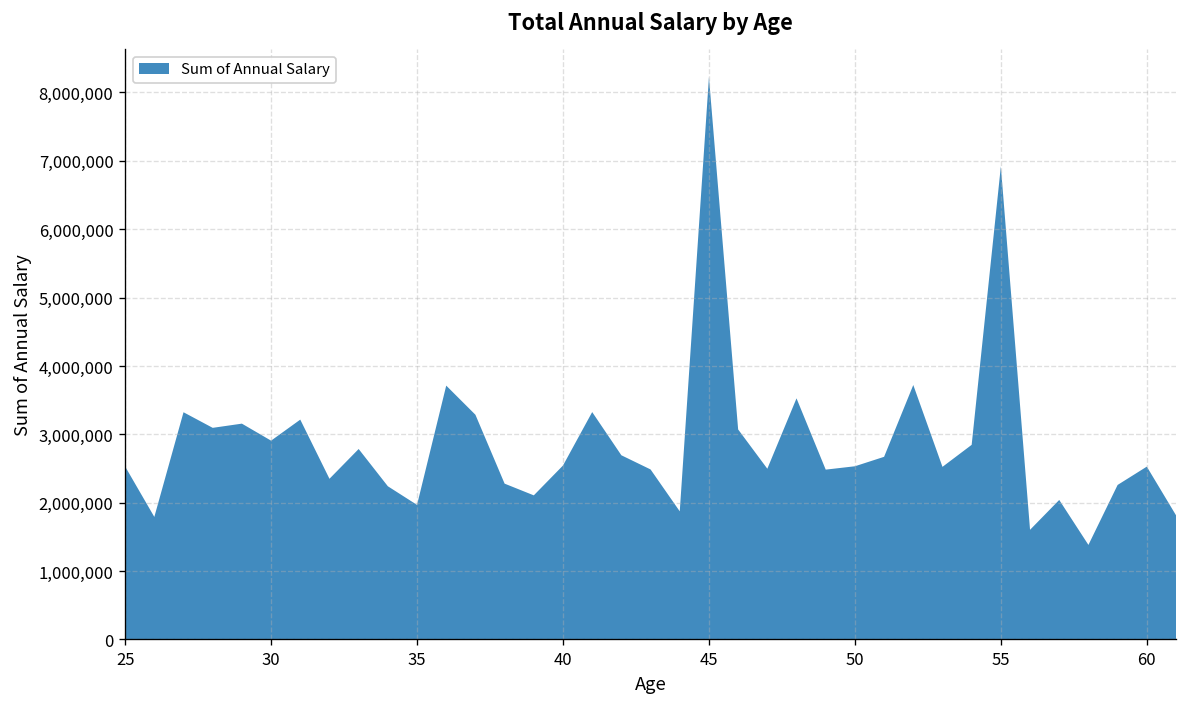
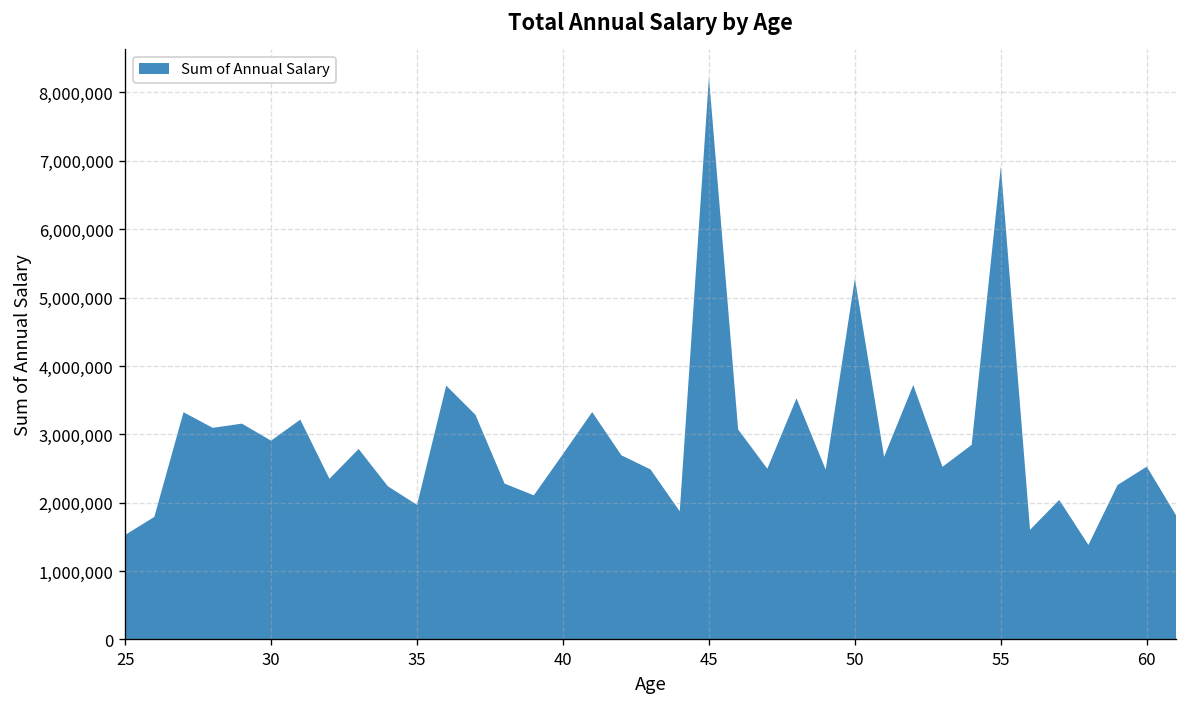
  {
-   "25": "2,500,000",
+   "25": "1,500,000",
    "30": "2,900,000",
    "35": "2,000,000",
-   "40": "2,500,000",
+   "40": "2,700,000",
    "45": "8,200,000",
-   "50": "2,500,000",
+   "50": "5,300,000",
    "55": "6,900,000",
    "60": "2,500,000"
  }
